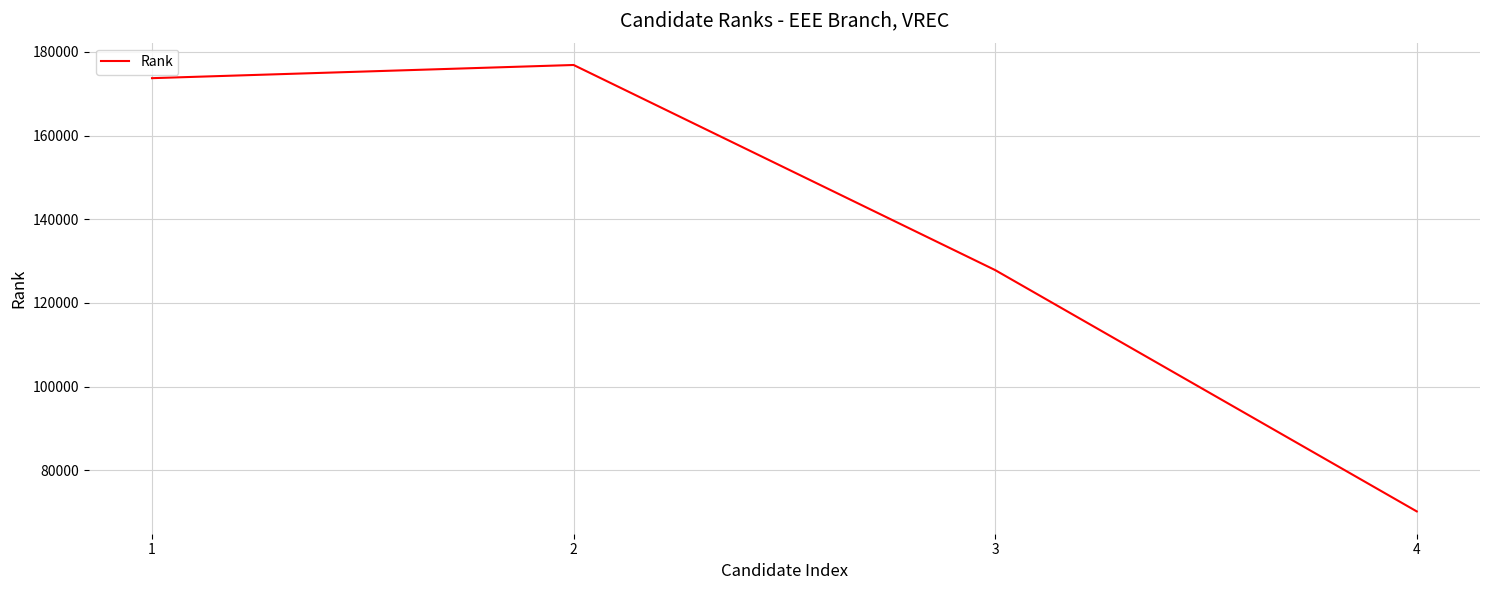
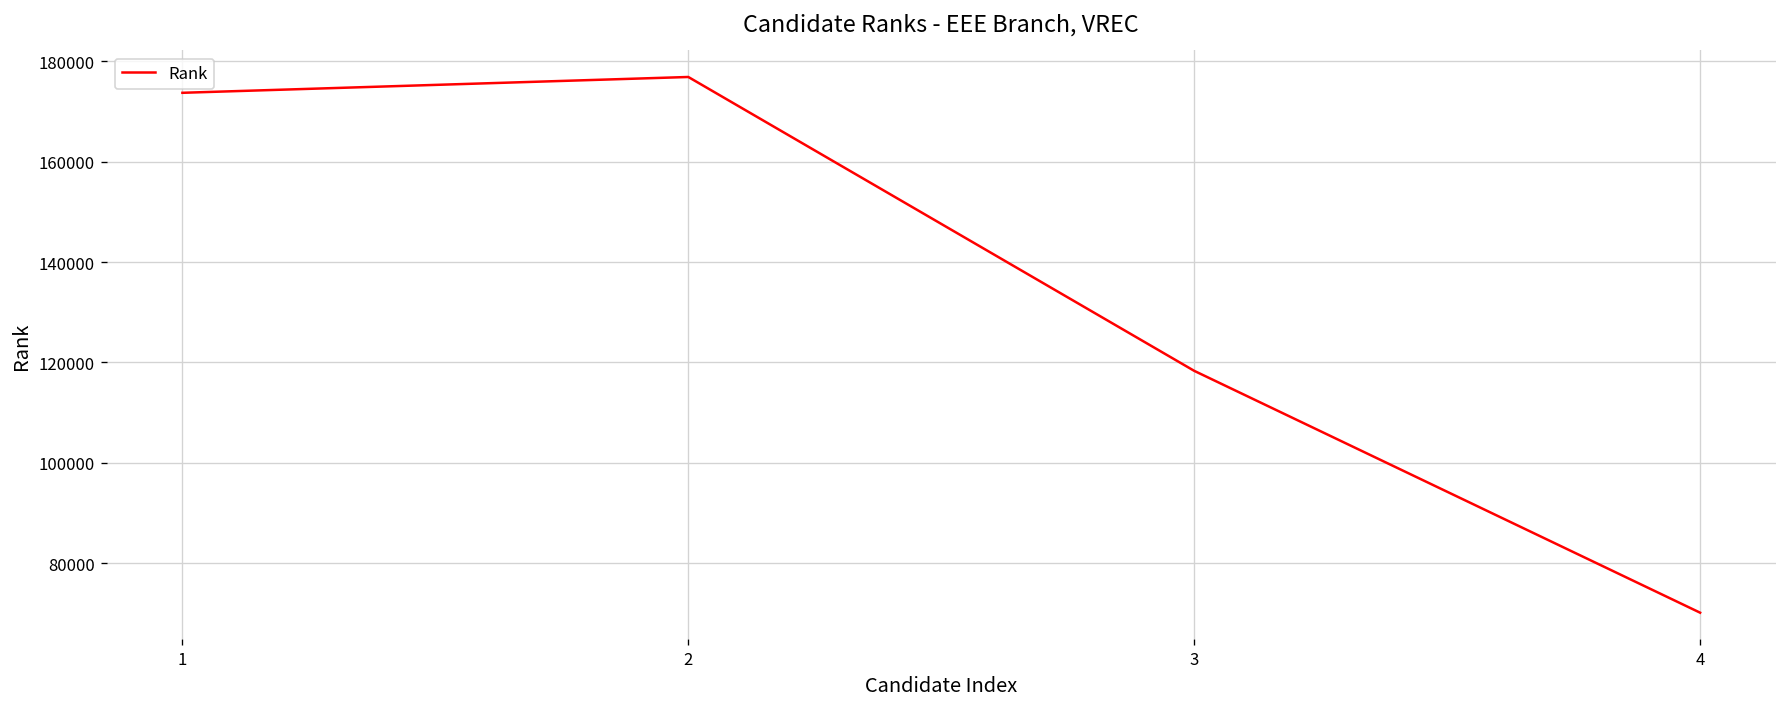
  {
    "1": 174000,
    "2": 177000,
-   "3": 128000,
+   "3": 118000,
    "4": 70000
  }
